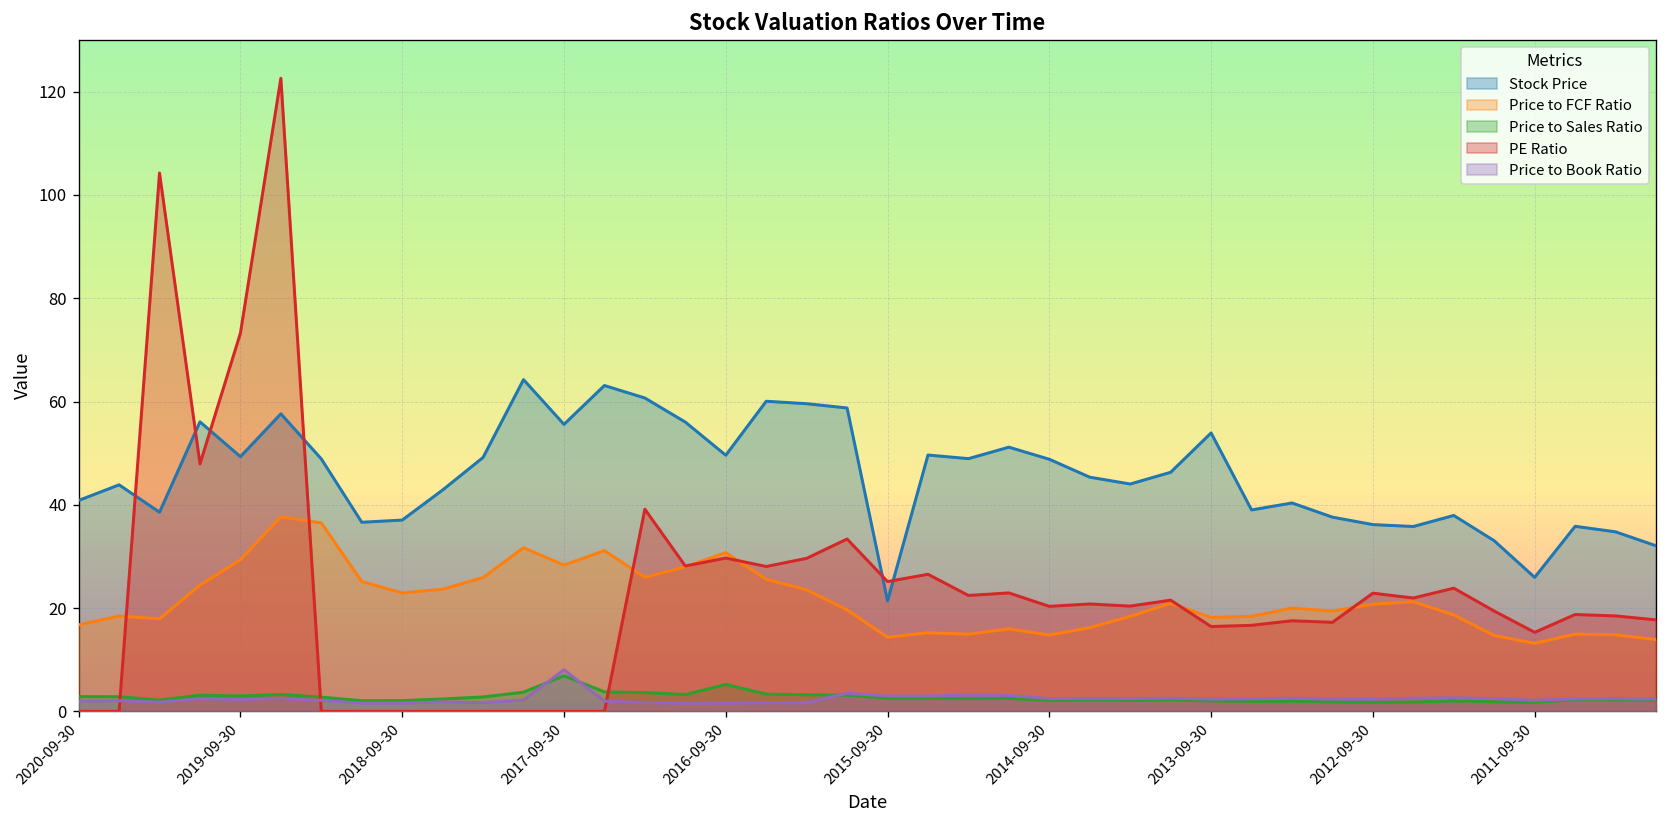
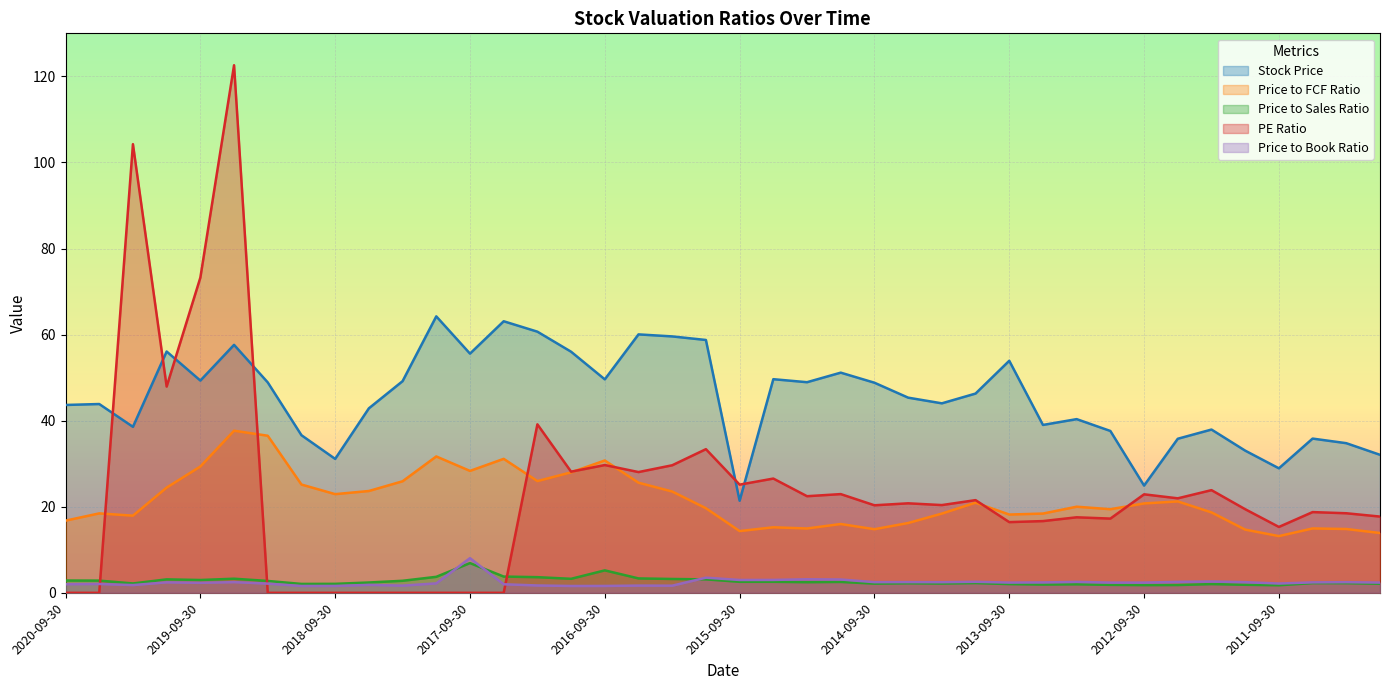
  {
    "Stock Price": {
-     "2020-09-30": 41,
+     "2020-09-30": 44,
      "2019-09-30": 49,
-     "2018-09-30": 37,
+     "2018-09-30": 31,
      "2017-09-30": 56,
      "2016-09-30": 50,
      "2015-09-30": 21,
      "2014-09-30": 49,
      "2013-09-30": 54,
-     "2012-09-30": 36,
-     "2011-09-30": 26
+     "2012-09-30": 25,
+     "2011-09-30": 29
    },
    "Price to Sales Ratio": {
      "2020-09-30": 3,
      "2019-09-30": 3,
      "2017-09-30": 7,
      "2016-09-30": 5
    },
    "Price to Book Ratio": {
      "2020-09-30": 2,
      "2019-09-30": 2,
      "2017-09-30": 8,
      "2016-09-30": 2
    }
  }
